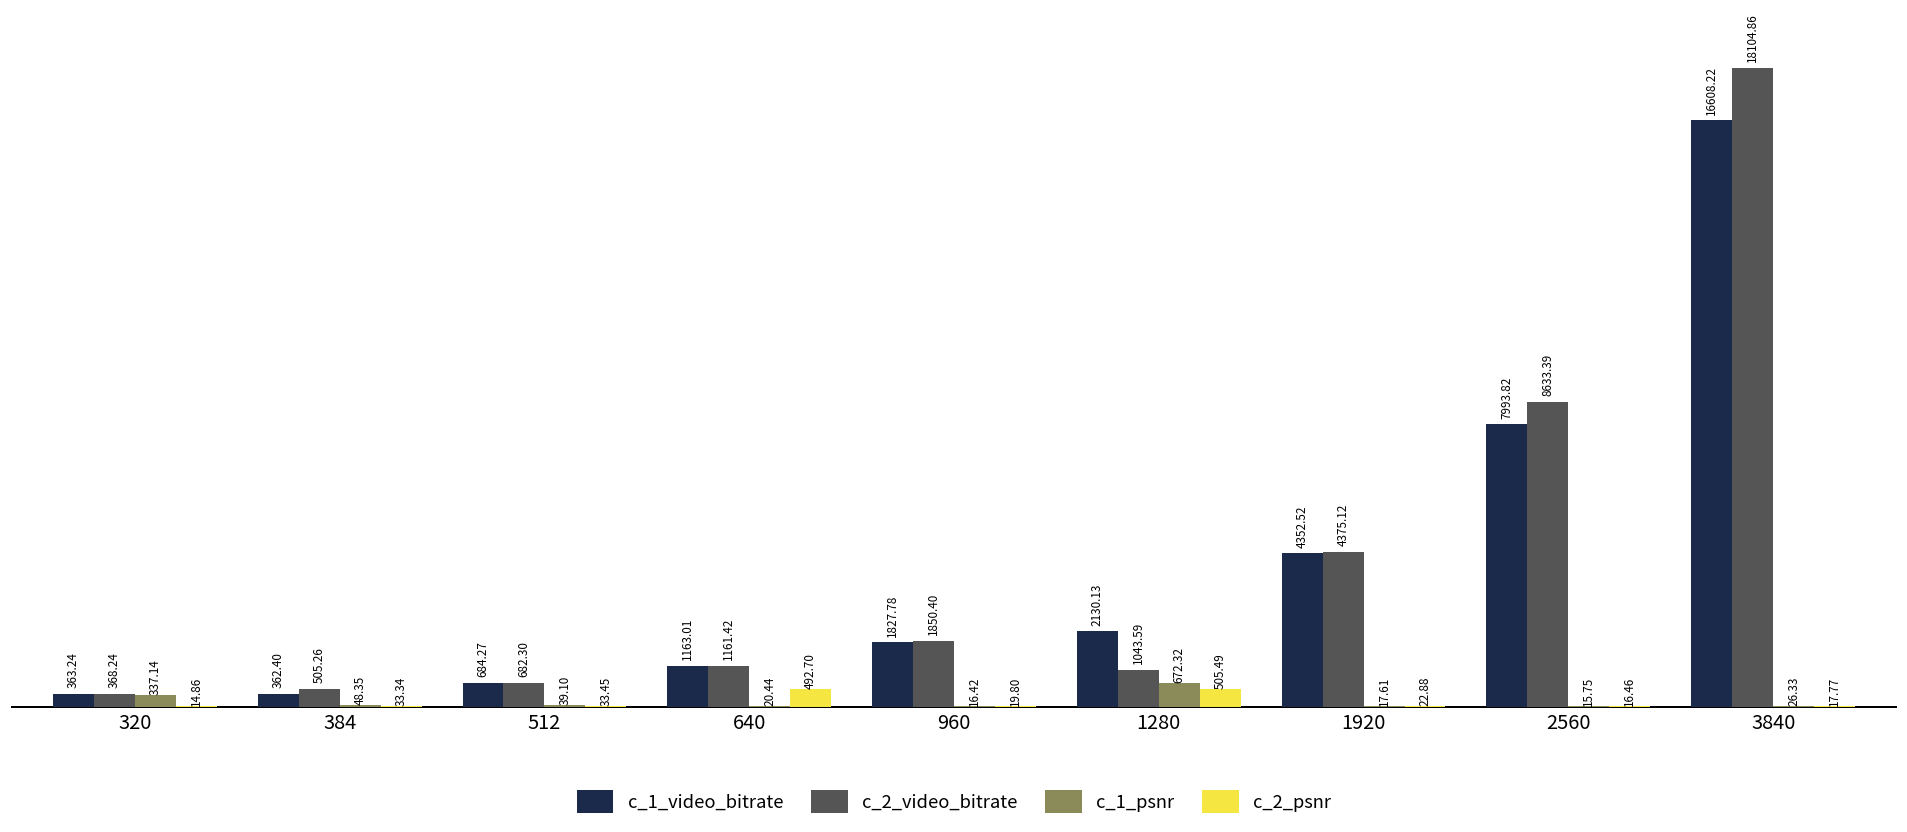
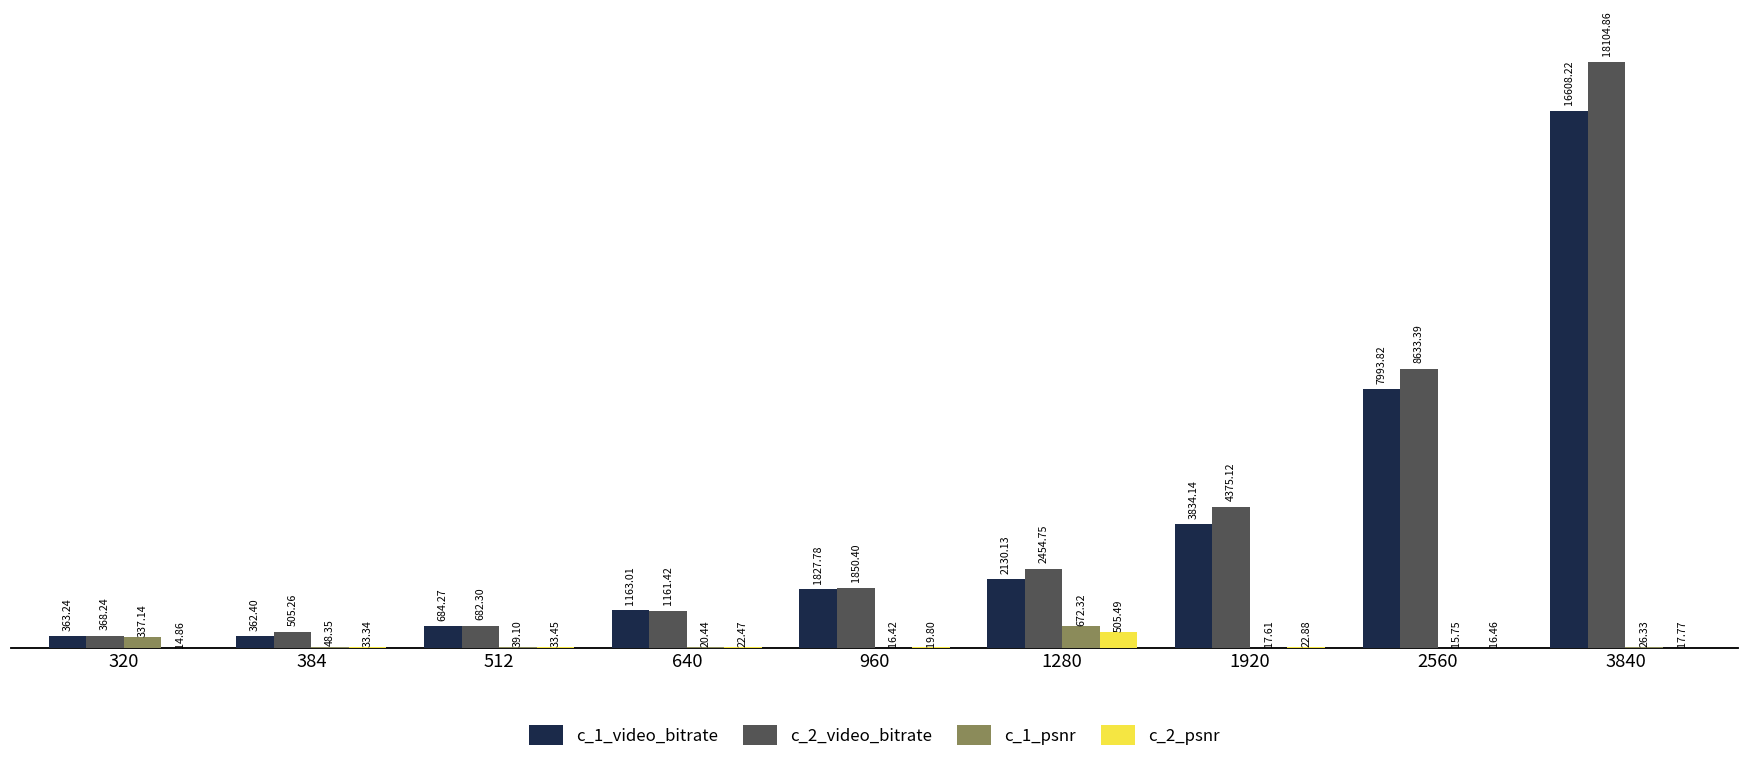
  {
    "c_1_video_bitrate": {
      "320": 363.24,
      "384": 362.40,
      "512": 684.27,
      "640": 1163.01,
      "960": 1827.78,
      "1280": 2130.13,
-     "1920": 4352.52,
+     "1920": 3834.14,
      "2560": 7993.82,
      "3840": 16608.22
    },
    "c_2_video_bitrate": {
      "320": 368.24,
      "384": 505.26,
      "512": 682.30,
      "640": 1161.42,
      "960": 1850.40,
-     "1280": 1043.59,
+     "1280": 2454.75,
      "1920": 4375.12,
      "2560": 8633.39,
      "3840": 18104.86
    },
    "c_1_psnr": {
      "320": 337.14,
      "384": 48.35,
      "512": 39.10,
      "640": 20.44,
      "960": 16.42,
      "1280": 672.32,
      "1920": 17.61,
      "2560": 15.75,
      "3840": 26.33
    },
    "c_2_psnr": {
      "320": 14.86,
      "384": 33.34,
      "512": 33.45,
-     "640": 492.70,
+     "640": 22.47,
      "960": 19.80,
      "1280": 505.49,
      "1920": 22.88,
      "2560": 16.46,
      "3840": 17.77
    }
  }
